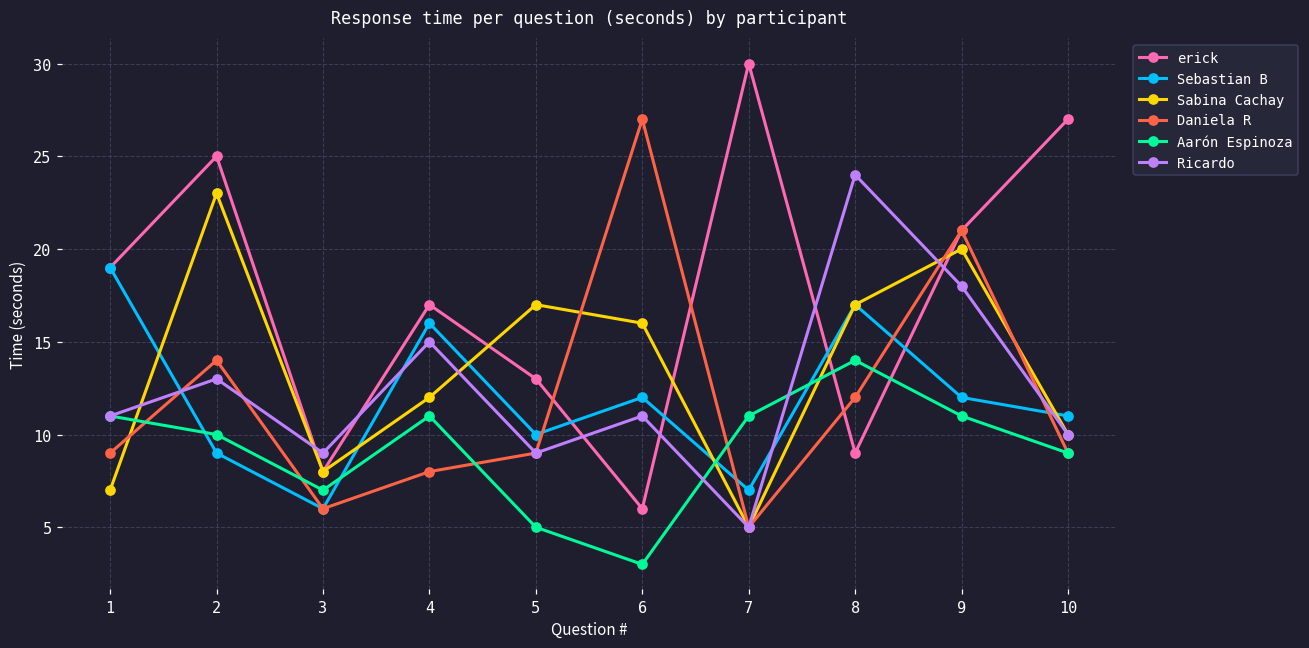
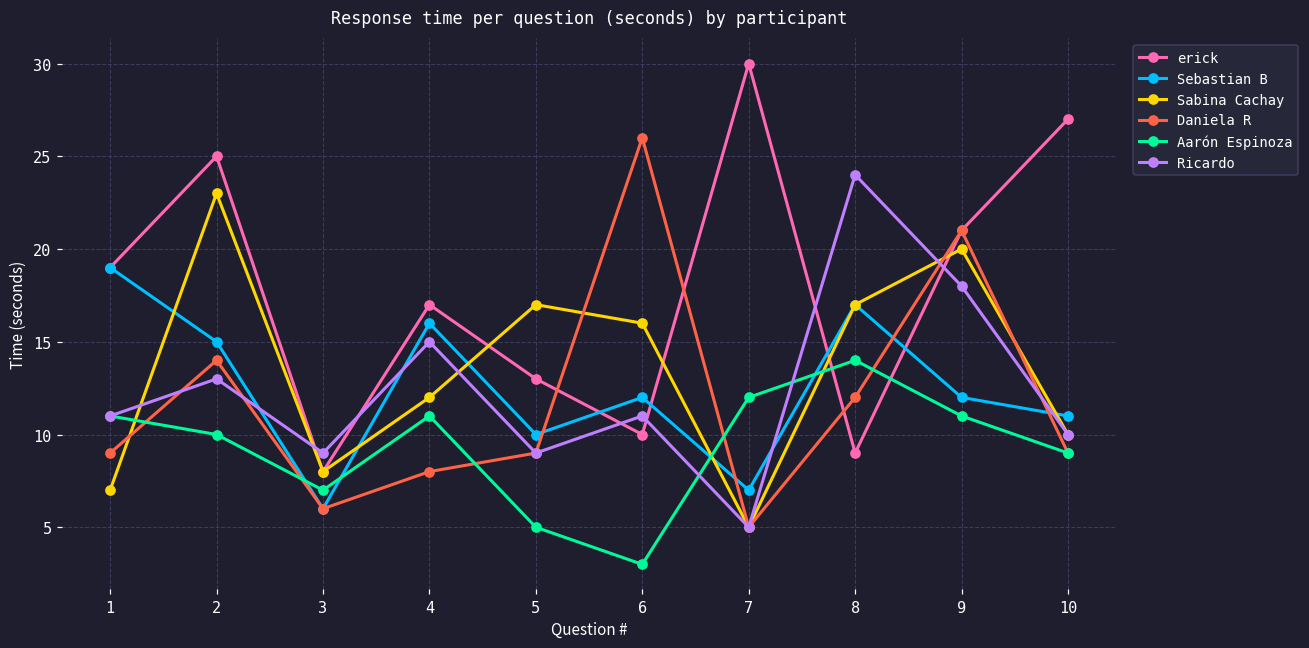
  {
    "erick": {
      "2": 25,
      "4": 17,
      "5": 13,
-     "6": 6,
+     "6": 10,
      "7": 30,
      "8": 9,
      "10": 27
    },
    "Sebastian B": {
-     "2": 9,
+     "2": 15,
      "4": 16,
      "5": 10,
      "6": 12,
      "7": 7,
      "9": 12,
      "10": 11
    },
    "Sabina Cachay": {
      "1": 7,
      "2": 23,
      "4": 12,
      "5": 17,
      "6": 16,
      "9": 20
    },
    "Daniela R": {
      "1": 9,
      "2": 14,
      "4": 8,
-     "6": 27,
+     "6": 26,
      "8": 12
    },
    "Aarón Espinoza": {
      "2": 10,
      "3": 7,
      "4": 11,
      "5": 5,
      "6": 3,
-     "7": 11,
+     "7": 12,
      "8": 14,
      "9": 11
    },
    "Ricardo": {
      "2": 13,
      "3": 9,
      "4": 15,
      "6": 11,
      "8": 24,
      "9": 18
    }
  }
